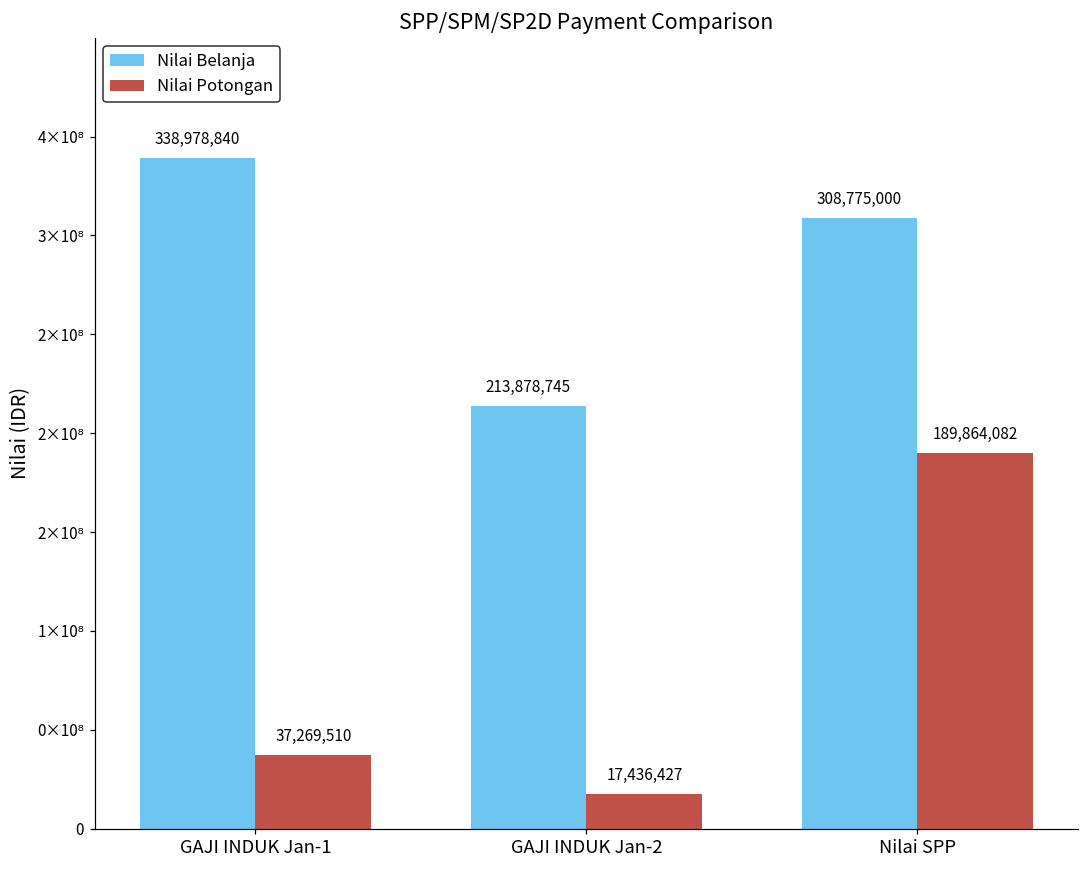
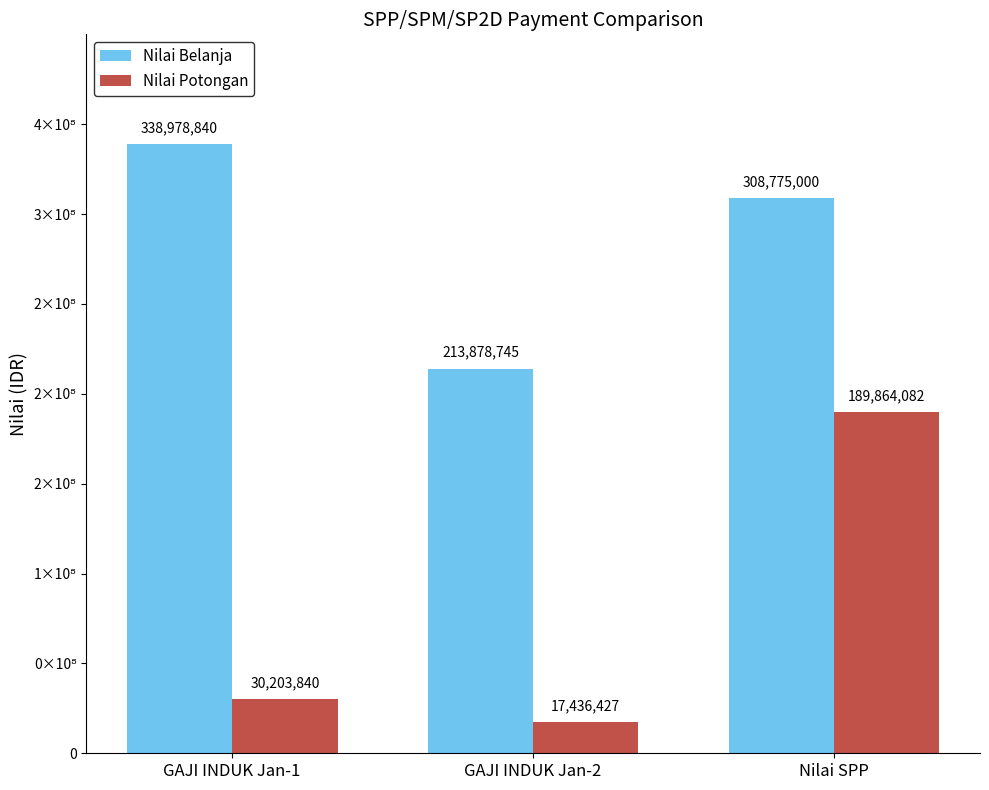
  {
    "Nilai Belanja": {
      "GAJI INDUK Jan-1": "338,978,840",
      "GAJI INDUK Jan-2": "213,878,745",
      "Nilai SPP": "308,775,000"
    },
    "Nilai Potongan": {
-     "GAJI INDUK Jan-1": "37,269,510",
+     "GAJI INDUK Jan-1": "30,203,840",
      "GAJI INDUK Jan-2": "17,436,427",
      "Nilai SPP": "189,864,082"
    }
  }
